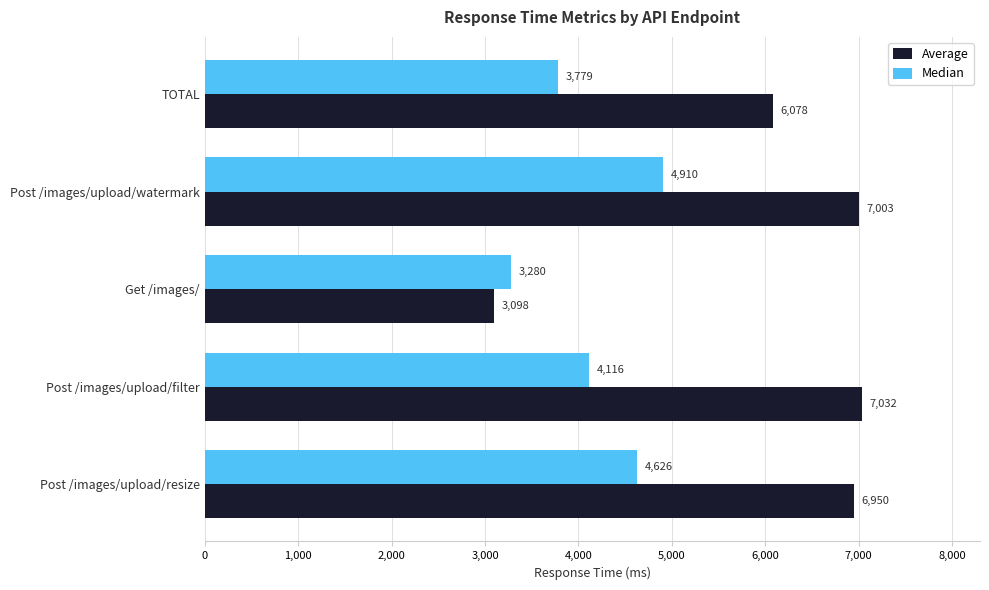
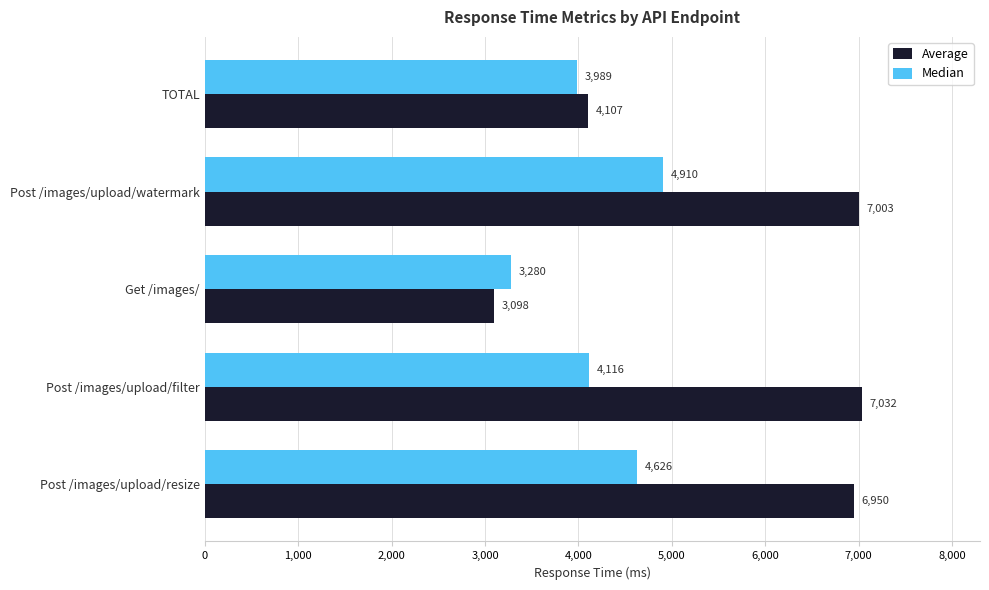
  {
    "Average": {
-     "TOTAL": "6,078",
+     "TOTAL": "4,107",
      "Post /images/upload/watermark": "7,003",
      "Get /images/": "3,098",
      "Post /images/upload/filter": "7,032",
      "Post /images/upload/resize": "6,950"
    },
    "Median": {
-     "TOTAL": "3,779",
+     "TOTAL": "3,989",
      "Post /images/upload/watermark": "4,910",
      "Get /images/": "3,280",
      "Post /images/upload/filter": "4,116",
      "Post /images/upload/resize": "4,626"
    }
  }
